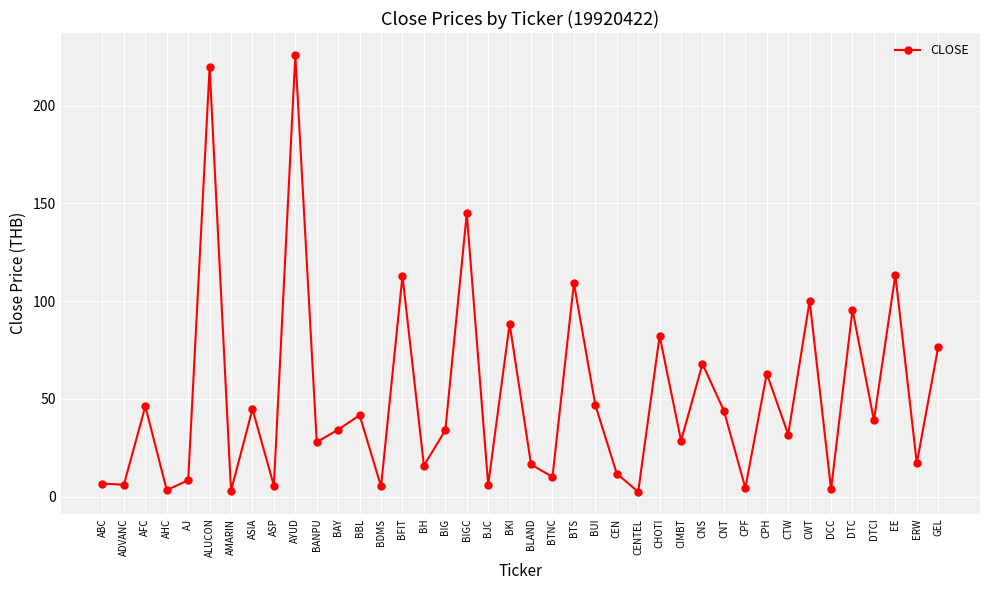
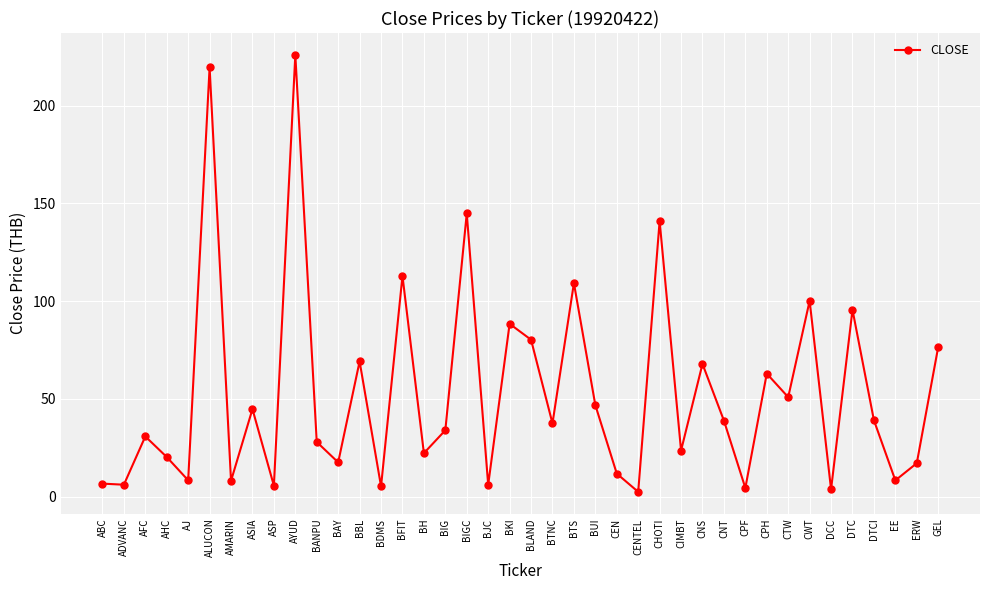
  {
    "ABC": 7,
    "ADVANC": 6,
-   "AFC": 46,
-   "AHC": 3,
+   "AFC": 31,
+   "AHC": 20,
    "AJ": 8,
    "ALUCON": 220,
-   "AMARIN": 3,
+   "AMARIN": 8,
    "ASIA": 45,
    "ASP": 6,
    "AYUD": 226,
    "BANPU": 28,
-   "BAY": 34,
-   "BBL": 42,
+   "BAY": 18,
+   "BBL": 69,
    "BDMS": 5,
    "BFIT": 113,
-   "BH": 16,
+   "BH": 22,
    "BIG": 34,
    "BIGC": 145,
    "BJC": 6,
    "BKI": 88,
-   "BLAND": 17,
-   "BTNC": 10,
+   "BLAND": 80,
+   "BTNC": 38,
    "BTS": 109,
    "BUI": 47,
    "CEN": 12,
    "CENTEL": 2,
-   "CHOTI": 82,
-   "CIMBT": 29,
+   "CHOTI": 141,
+   "CIMBT": 24,
    "CNS": 68,
-   "CNT": 44,
+   "CNT": 39,
    "CPF": 4,
    "CPH": 63,
-   "CTW": 32,
+   "CTW": 51,
    "CWT": 100,
    "DCC": 4,
    "DTC": 96,
    "DTCI": 39,
-   "EE": 113,
+   "EE": 8,
    "ERW": 17,
    "GEL": 77
  }
